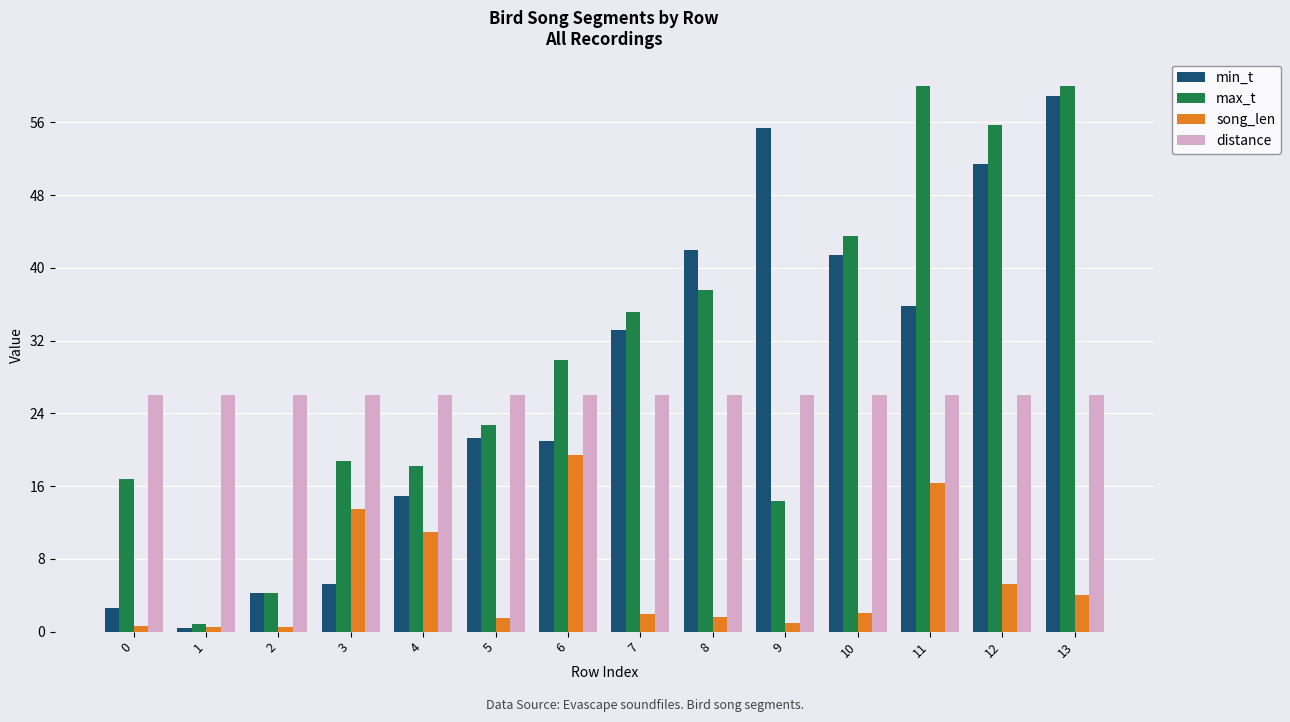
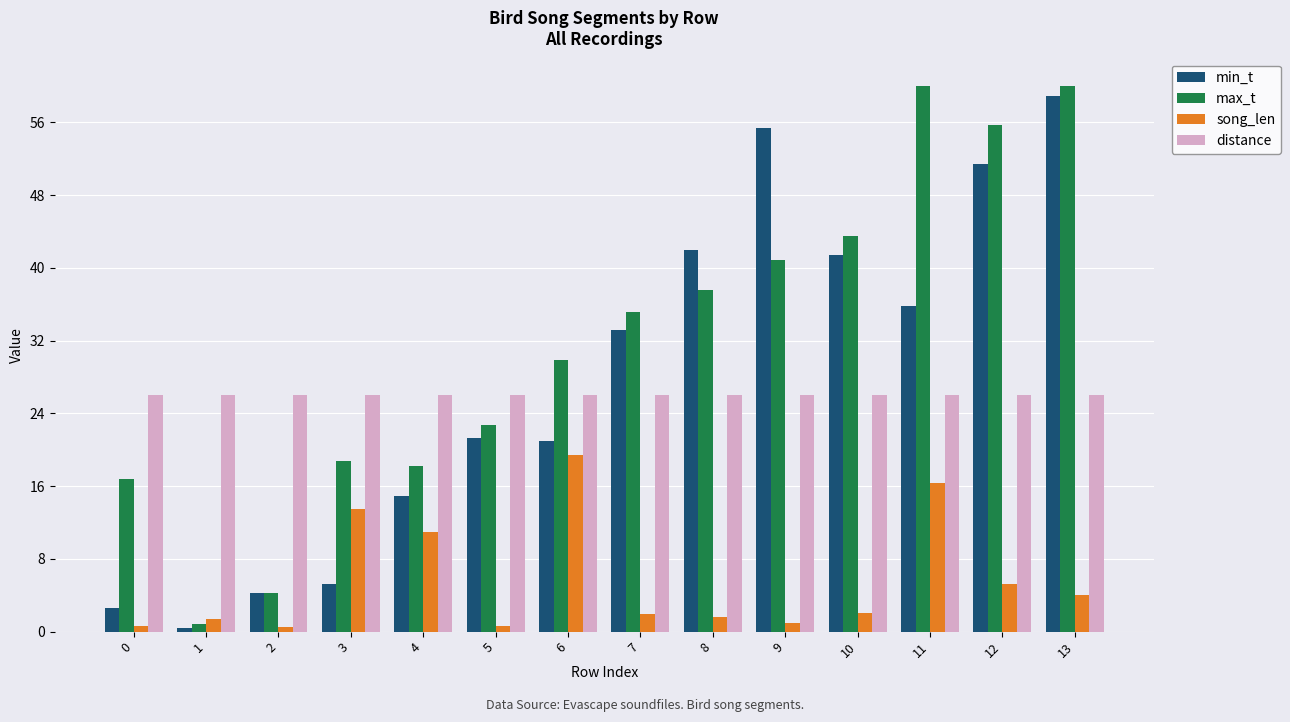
  {
    "min_t": {
      "0": 3,
      "1": 0,
      "2": 4,
      "3": 5,
      "4": 15,
      "5": 21,
      "6": 21,
      "7": 33,
      "8": 42,
      "9": 55,
      "10": 41,
      "11": 36,
      "12": 51,
      "13": 59
    },
    "max_t": {
      "0": 17,
      "1": 1,
      "2": 4,
      "3": 19,
      "4": 18,
      "5": 23,
      "6": 30,
      "7": 35,
      "8": 38,
-     "9": 14,
+     "9": 41,
      "10": 43,
      "11": 60,
      "12": 56,
      "13": 60
    },
    "song_len": {
      "0": 1,
-     "1": 0,
+     "1": 1,
      "2": 0,
      "3": 13,
      "4": 11,
-     "5": 1.5,
+     "5": 0.6,
      "6": 19,
      "7": 2,
      "8": 2,
      "9": 1,
      "10": 2,
      "11": 16,
      "12": 5,
      "13": 4
    },
    "distance": {
      "0": 26,
      "1": 26,
      "2": 26,
      "3": 26,
      "4": 26,
      "5": 26,
      "6": 26,
      "7": 26,
      "8": 26,
      "9": 26,
      "10": 26,
      "11": 26,
      "12": 26,
      "13": 26
    }
  }
